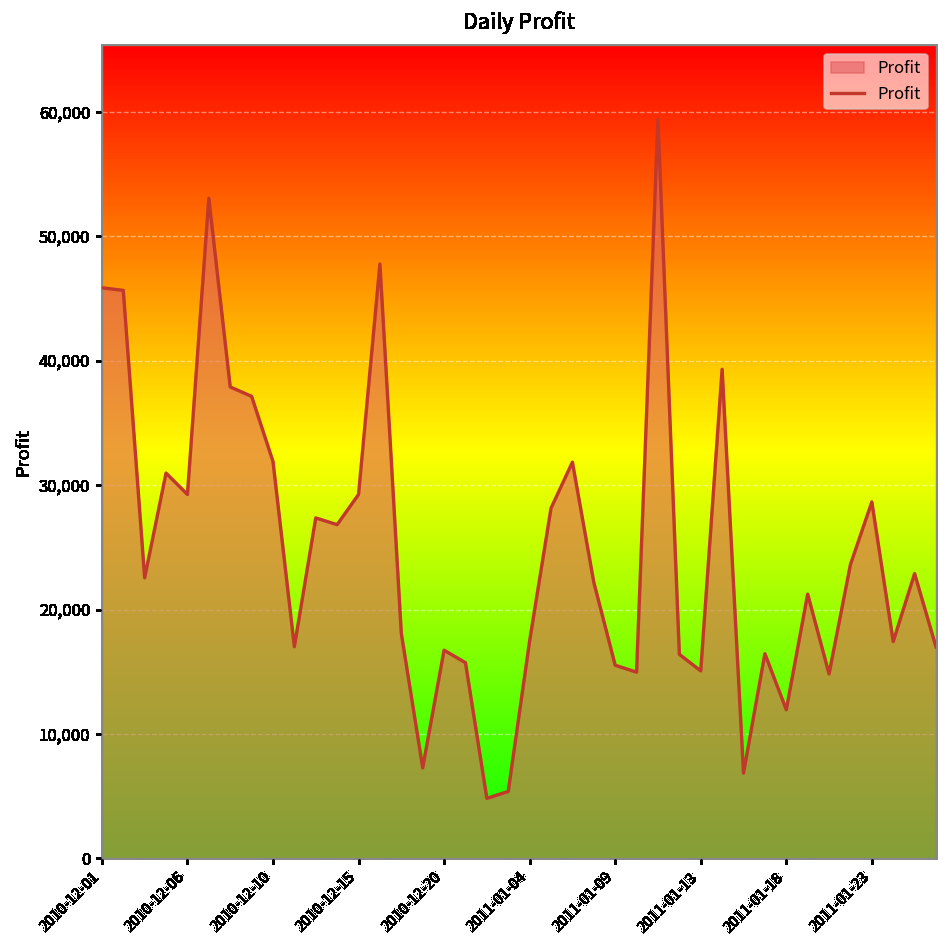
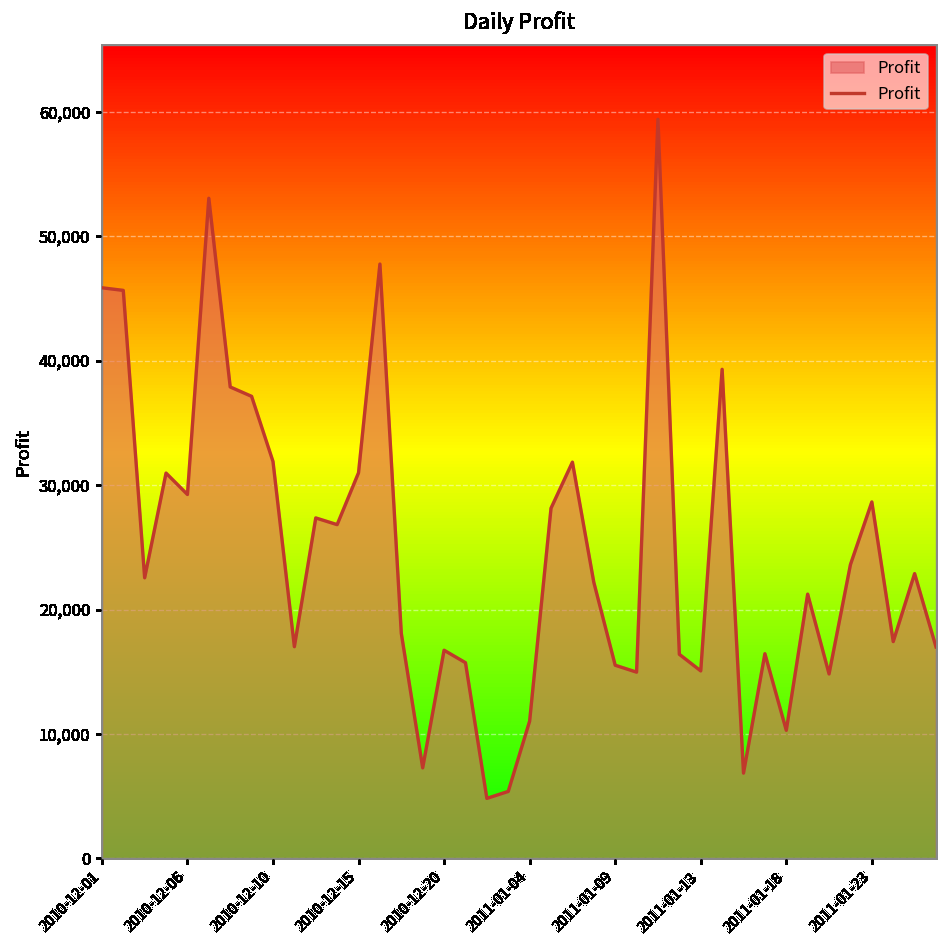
  {
    "2010-12-01": "45,900",
    "2010-12-06": "29,300",
    "2010-12-10": "31,900",
-   "2010-12-15": "29,300",
+   "2010-12-15": "31,000",
    "2010-12-20": "16,700",
-   "2011-01-04": "17,500",
+   "2011-01-04": "11,000",
    "2011-01-09": "15,500",
    "2011-01-13": "15,100",
-   "2011-01-18": "11,900",
+   "2011-01-18": "10,300",
    "2011-01-23": "28,600"
  }
